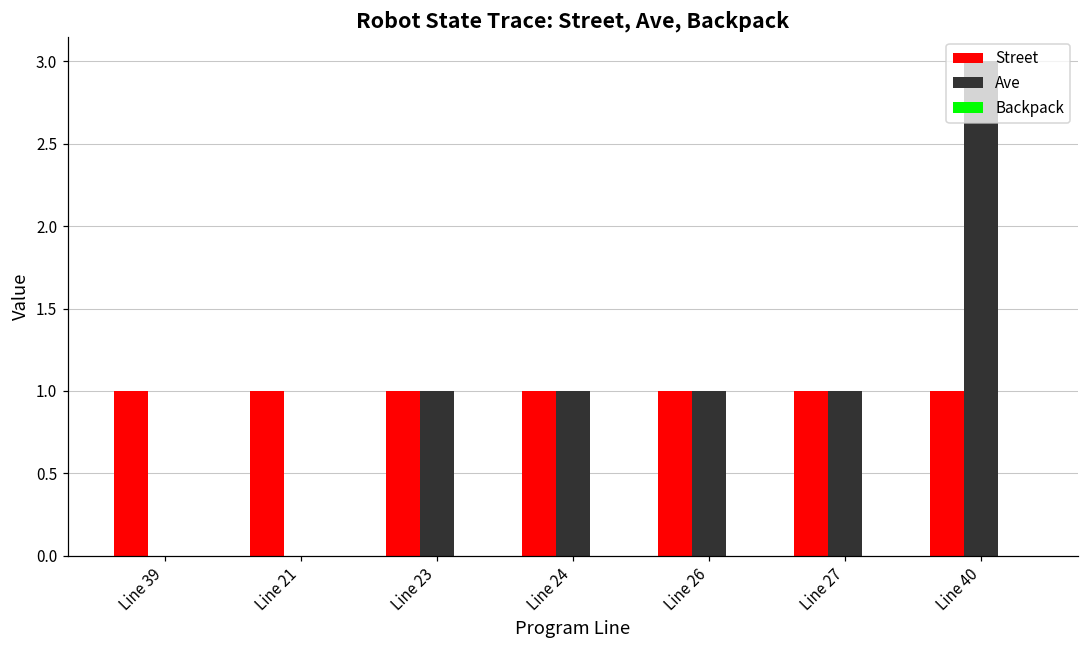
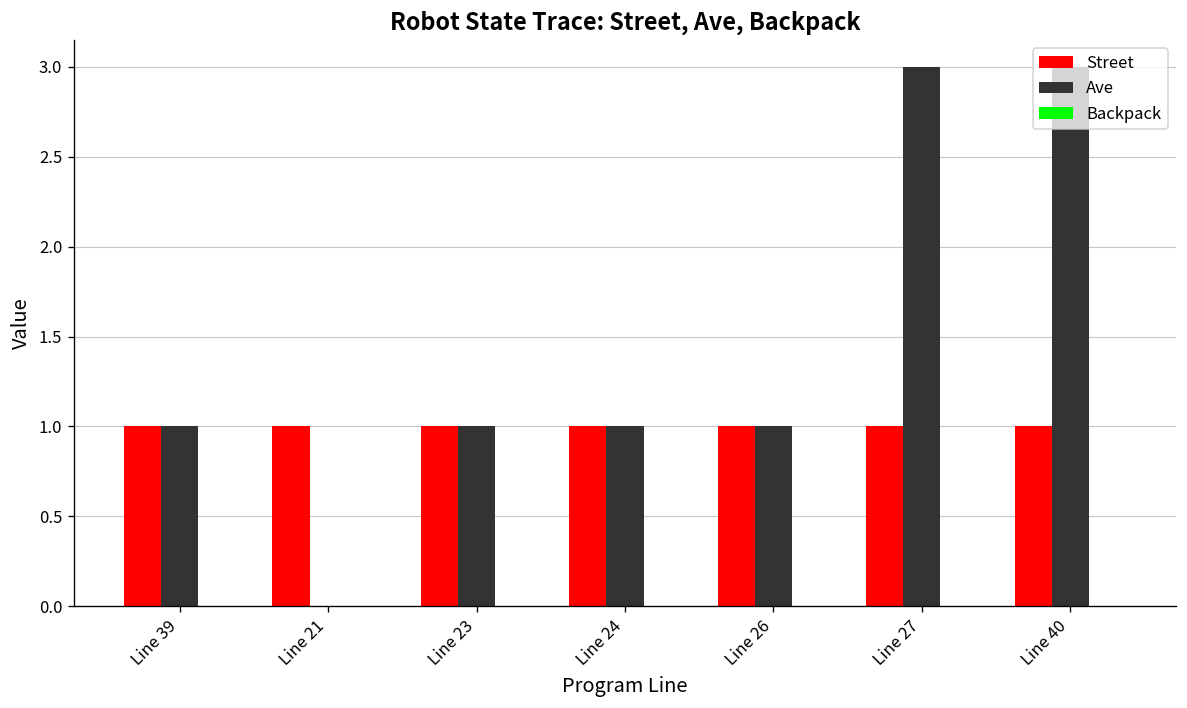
  {
    "Street": {
      "Line 39": 1,
      "Line 21": 1,
      "Line 23": 1,
      "Line 24": 1,
      "Line 26": 1,
      "Line 27": 1,
      "Line 40": 1
    },
    "Ave": {
-     "Line 39": 0,
+     "Line 39": 1,
      "Line 21": 0,
      "Line 23": 1,
      "Line 24": 1,
      "Line 26": 1,
-     "Line 27": 1
+     "Line 27": 3
    },
    "Backpack": {
      "Line 39": 0,
      "Line 21": 0,
      "Line 23": 0,
      "Line 24": 0,
      "Line 26": 0,
      "Line 27": 0,
      "Line 40": 0
    }
  }
